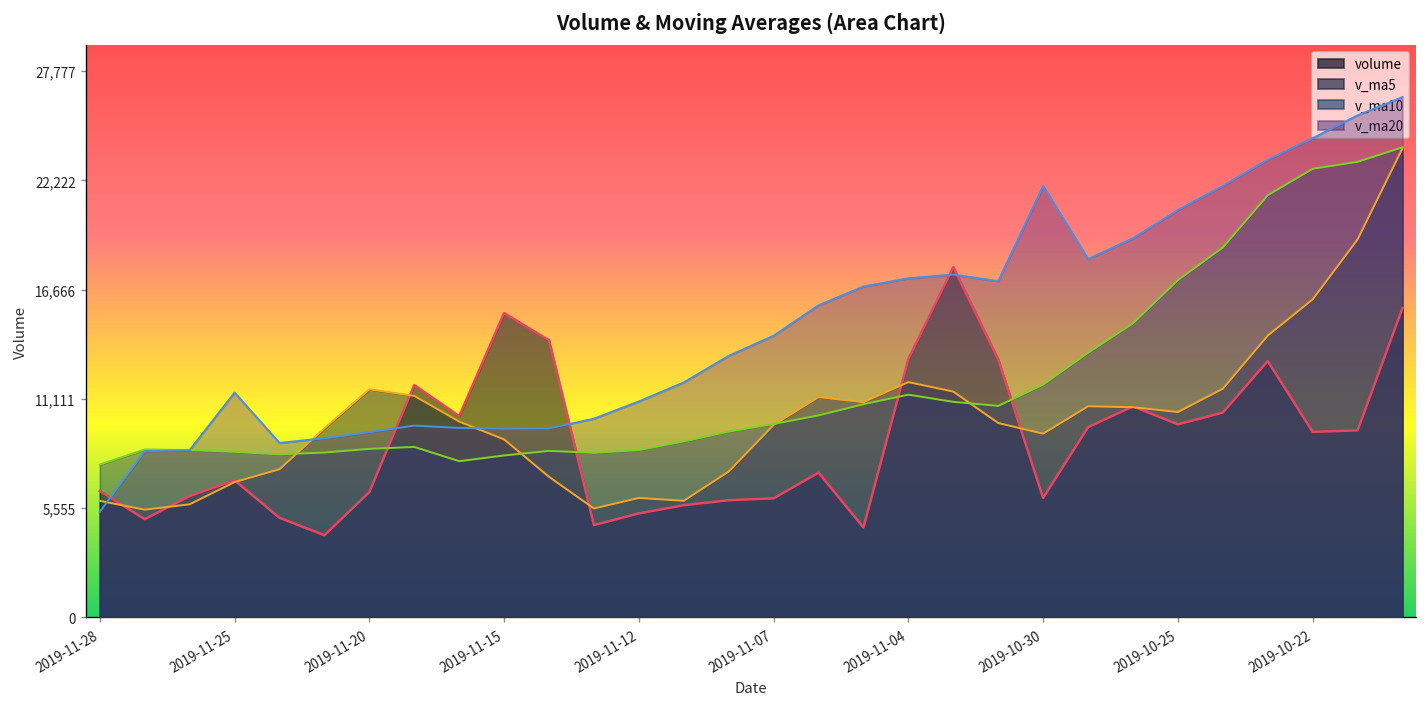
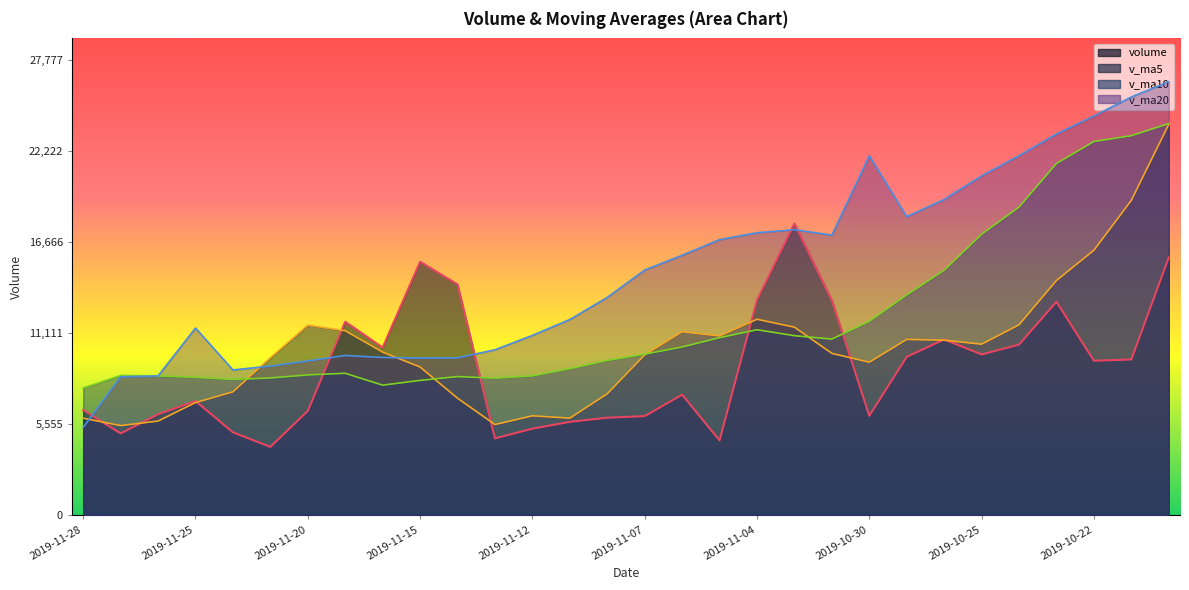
  {
    "v_ma20": {
      "2019-11-28": "5,400",
      "2019-11-25": "11,400",
      "2019-11-20": "9,400",
      "2019-11-15": "9,600",
      "2019-11-12": "11,000",
-     "2019-11-07": "14,300",
+     "2019-11-07": "15,000",
      "2019-11-04": "17,200",
      "2019-10-30": "21,900",
      "2019-10-25": "20,700",
      "2019-10-22": "24,400"
    }
  }
